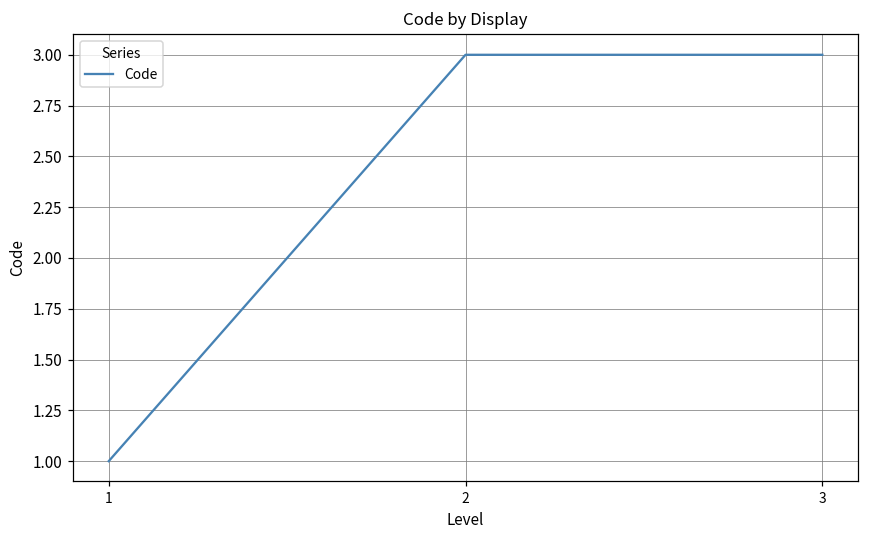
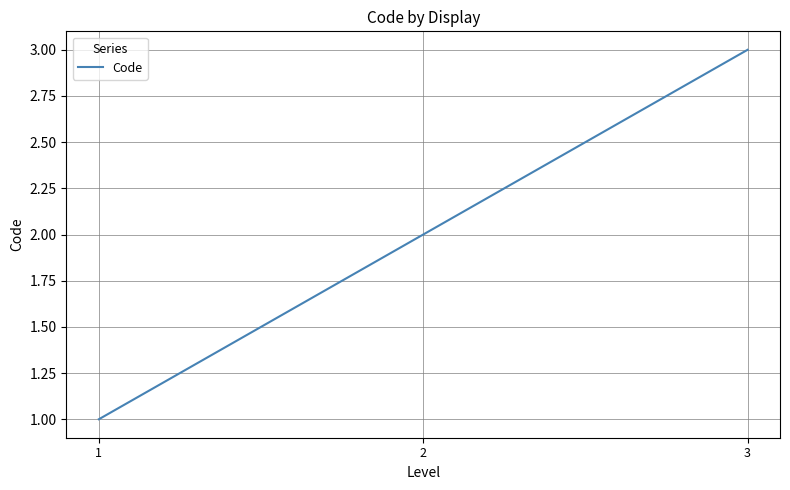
  {
    "1": 1,
-   "2": 3,
+   "2": 2,
    "3": 3
  }
